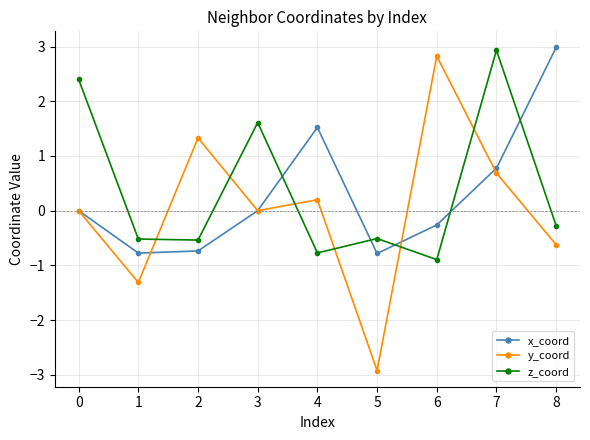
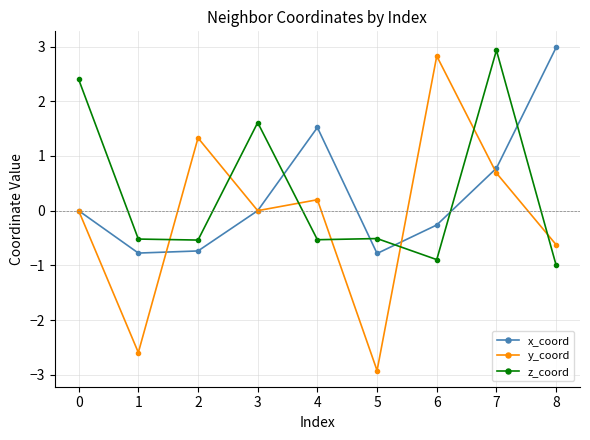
  {
    "x_coord": {
      "1": -0.8,
      "2": -0.7,
      "4": 1.5,
      "5": -0.8,
      "6": -0.3,
      "7": 0.8,
      "8": 3.0
    },
    "y_coord": {
-     "1": -1.3,
+     "1": -2.6,
      "2": 1.3,
      "4": 0.2,
      "5": -2.9,
      "6": 2.8,
      "7": 0.7,
      "8": -0.6
    },
    "z_coord": {
      "0": 2.4,
      "1": -0.5,
      "2": -0.5,
      "3": 1.6,
-     "4": -0.8,
+     "4": -0.5,
      "5": -0.5,
      "6": -0.9,
      "7": 2.9,
-     "8": -0.3
+     "8": -1.0
    }
  }
